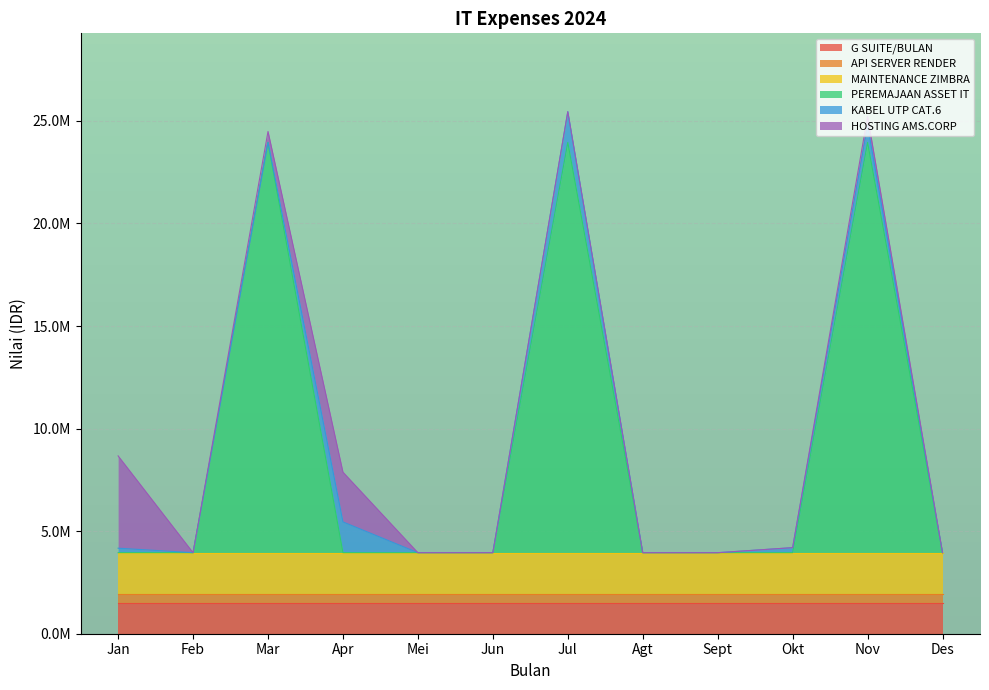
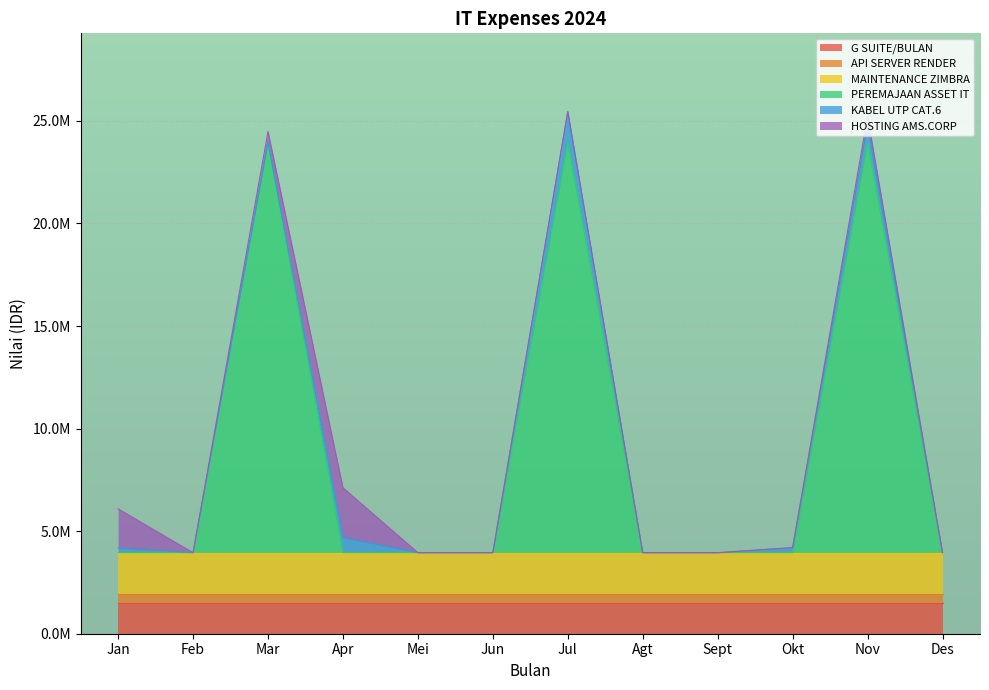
  {
    "MAINTENANCE ZIMBRA": {
      "Mar": 2000000,
      "Jul": 2000000,
      "Nov": 2000000
    },
    "PEREMAJAAN ASSET IT": {
      "Jul": 20000000,
      "Nov": 20000000
    },
    "KABEL UTP CAT.6": {
      "Jan": 200000,
-     "Apr": 1500000
+     "Apr": 700000
    },
    "HOSTING AMS.CORP": {
-     "Jan": 4500000,
+     "Jan": 1900000,
      "Mar": 500000,
      "Apr": 2400000
    }
  }
